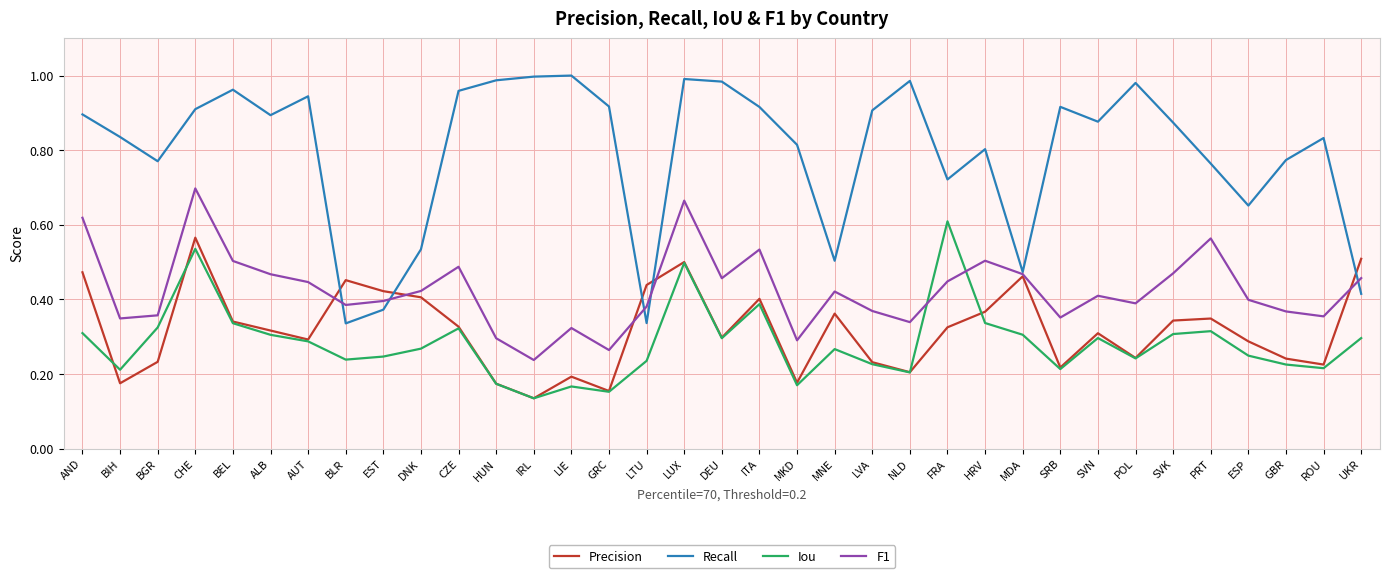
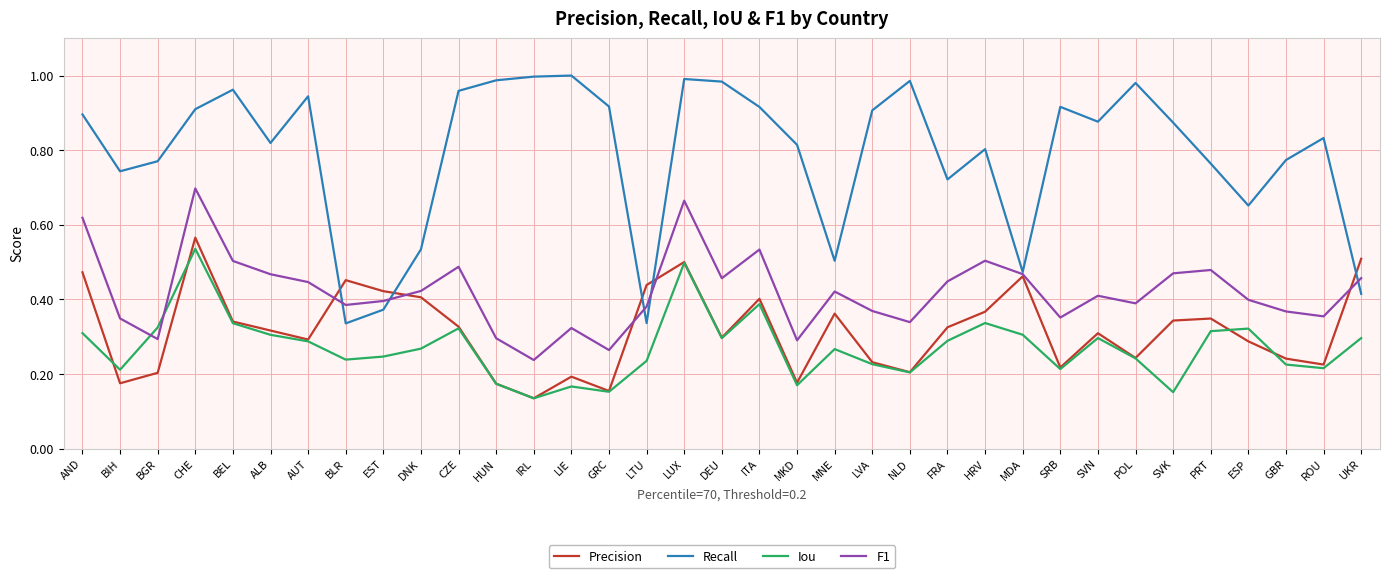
  {
    "Precision": {
      "AND": 0.47,
      "BIH": 0.17,
-     "BGR": 0.23,
+     "BGR": 0.20,
      "CHE": 0.57,
      "ALB": 0.32,
      "BLR": 0.45,
      "EST": 0.42,
      "DNK": 0.41,
      "LIE": 0.19,
      "LTU": 0.44,
      "ITA": 0.40,
      "MNE": 0.36,
      "FRA": 0.32,
      "HRV": 0.37,
      "SVN": 0.31,
      "SVK": 0.34,
      "PRT": 0.35,
      "ESP": 0.29,
      "GBR": 0.24,
      "ROU": 0.23,
      "UKR": 0.51
    },
    "Recall": {
      "AND": 0.90,
-     "BIH": 0.84,
+     "BIH": 0.74,
      "BGR": 0.77,
      "CHE": 0.91,
      "BEL": 0.96,
-     "ALB": 0.89,
+     "ALB": 0.82,
      "AUT": 0.94,
      "BLR": 0.34,
      "EST": 0.37,
      "DNK": 0.53,
      "CZE": 0.96,
      "HUN": 0.99,
      "IRL": 1.00,
      "LIE": 1.00,
      "GRC": 0.92,
      "LTU": 0.34,
      "LUX": 0.99,
      "DEU": 0.98,
      "ITA": 0.92,
      "MKD": 0.81,
      "MNE": 0.50,
      "LVA": 0.91,
      "NLD": 0.99,
      "FRA": 0.72,
      "HRV": 0.80,
      "SRB": 0.92,
      "SVN": 0.88,
      "POL": 0.98,
      "SVK": 0.87,
      "PRT": 0.76,
      "ESP": 0.65,
      "GBR": 0.77,
      "ROU": 0.83,
      "UKR": 0.41
    },
    "Iou": {
      "AND": 0.31,
      "BIH": 0.21,
      "BGR": 0.32,
      "CHE": 0.54,
      "ALB": 0.30,
      "BLR": 0.24,
      "EST": 0.25,
      "DNK": 0.27,
      "LIE": 0.17,
      "LTU": 0.24,
      "ITA": 0.39,
      "MNE": 0.27,
-     "FRA": 0.61,
+     "FRA": 0.29,
      "HRV": 0.34,
      "MDA": 0.31,
      "SVN": 0.30,
-     "SVK": 0.31,
+     "SVK": 0.15,
      "PRT": 0.31,
-     "ESP": 0.25,
+     "ESP": 0.32,
      "GBR": 0.23,
      "ROU": 0.22,
      "UKR": 0.30
    },
    "F1": {
      "AND": 0.62,
      "BIH": 0.35,
-     "BGR": 0.36,
+     "BGR": 0.29,
      "CHE": 0.70,
      "BEL": 0.50,
      "ALB": 0.47,
      "AUT": 0.45,
      "BLR": 0.38,
      "EST": 0.40,
      "DNK": 0.42,
      "CZE": 0.49,
      "HUN": 0.30,
      "IRL": 0.24,
      "LIE": 0.32,
      "GRC": 0.26,
      "LTU": 0.38,
      "LUX": 0.66,
      "DEU": 0.46,
      "ITA": 0.53,
      "MKD": 0.29,
      "MNE": 0.42,
      "LVA": 0.37,
      "NLD": 0.34,
      "FRA": 0.45,
      "HRV": 0.50,
      "SRB": 0.35,
      "SVN": 0.41,
      "POL": 0.39,
      "SVK": 0.47,
-     "PRT": 0.56,
+     "PRT": 0.48,
      "ESP": 0.40,
      "GBR": 0.37,
      "ROU": 0.35,
      "UKR": 0.46
    }
  }
